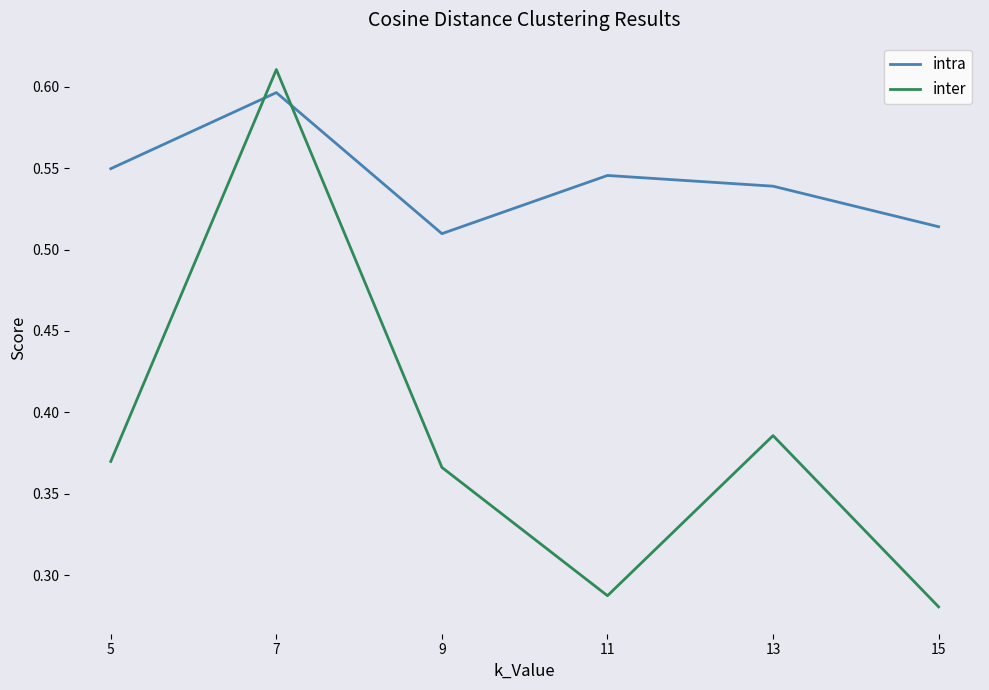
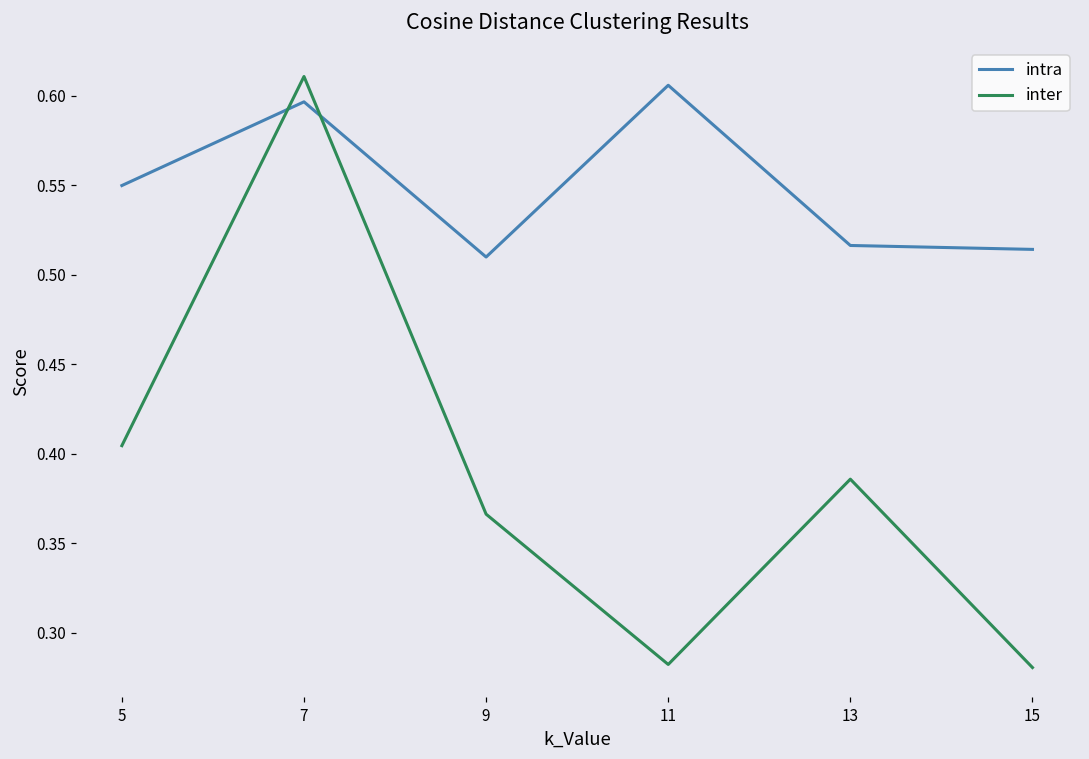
  {
    "intra": {
      "5": 0.550,
      "7": 0.596,
      "9": 0.510,
-     "11": 0.546,
-     "13": 0.539,
+     "11": 0.606,
+     "13": 0.516,
      "15": 0.514
    },
    "inter": {
-     "5": 0.370,
+     "5": 0.404,
      "7": 0.611,
      "9": 0.366,
-     "11": 0.287,
+     "11": 0.282,
      "13": 0.386,
      "15": 0.280
    }
  }
